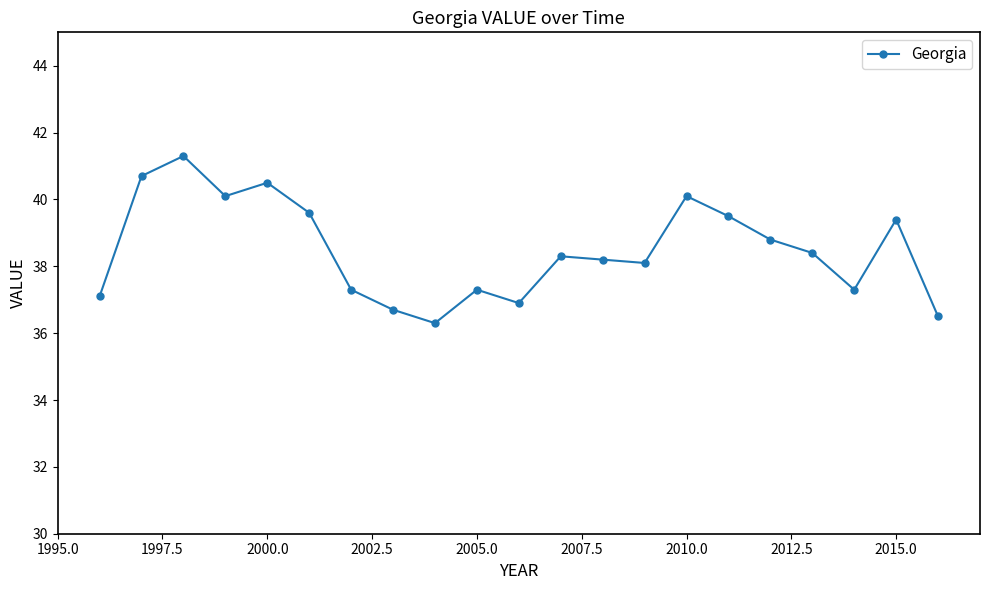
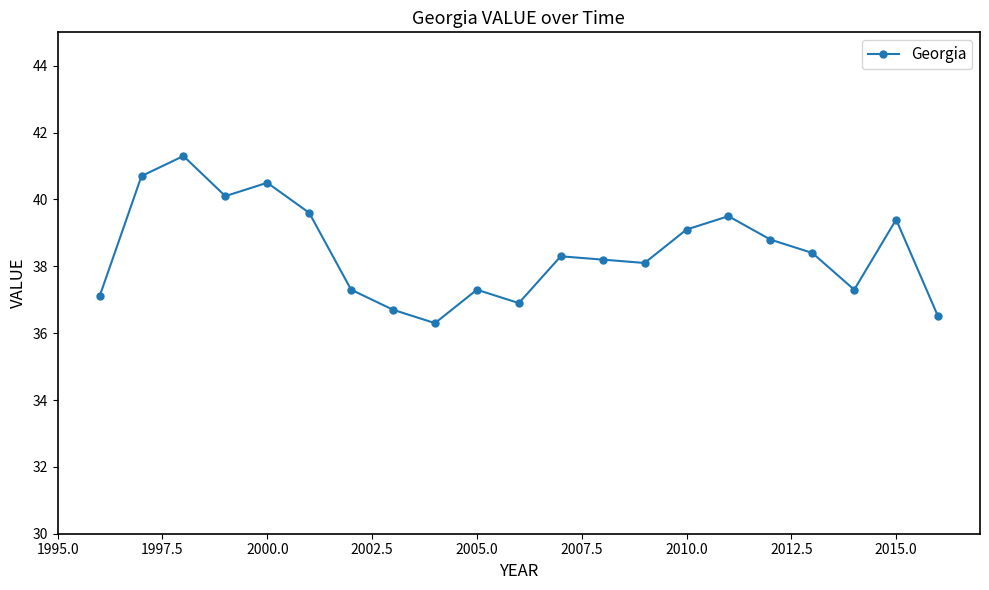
  {
    "2000.0": 40.5,
    "2005.0": 37.3,
-   "2010.0": 40.1,
+   "2010.0": 39.1,
    "2015.0": 39.4
  }
